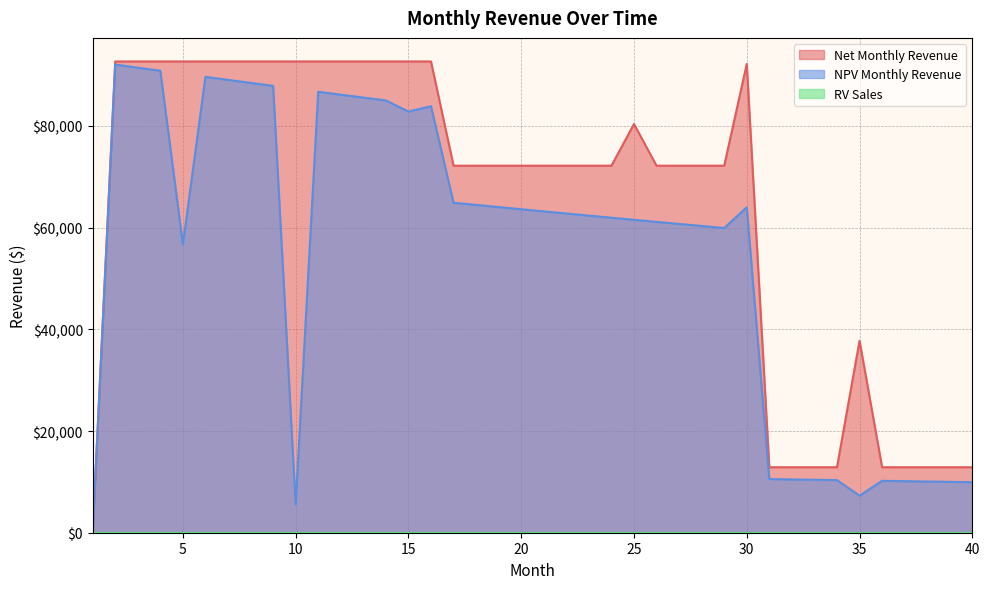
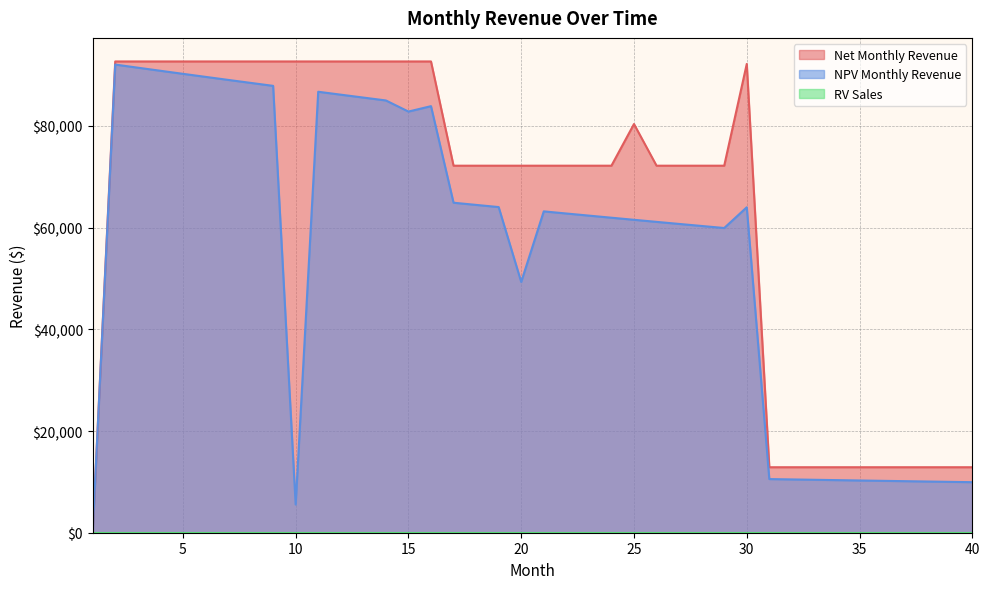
  {
    "Net Monthly Revenue": {
      "5": "$93,000",
      "10": "$93,000",
      "15": "$93,000",
      "20": "$72,000",
      "25": "$80,000",
      "30": "$92,000",
-     "35": "$38,000",
+     "35": "$13,000",
      "40": "$13,000"
    },
    "NPV Monthly Revenue": {
-     "5": "$57,000",
+     "5": "$90,000",
      "10": "$6,000",
      "15": "$83,000",
-     "20": "$64,000",
+     "20": "$49,000",
      "25": "$62,000",
      "30": "$64,000",
-     "35": "$7,000",
+     "35": "$10,000",
      "40": "$10,000"
    },
    "RV Sales": {
      "5": "$0",
      "10": "$0",
      "15": "$0",
      "20": "$0",
      "25": "$0",
      "30": "$0",
      "35": "$0",
      "40": "$0"
    }
  }
